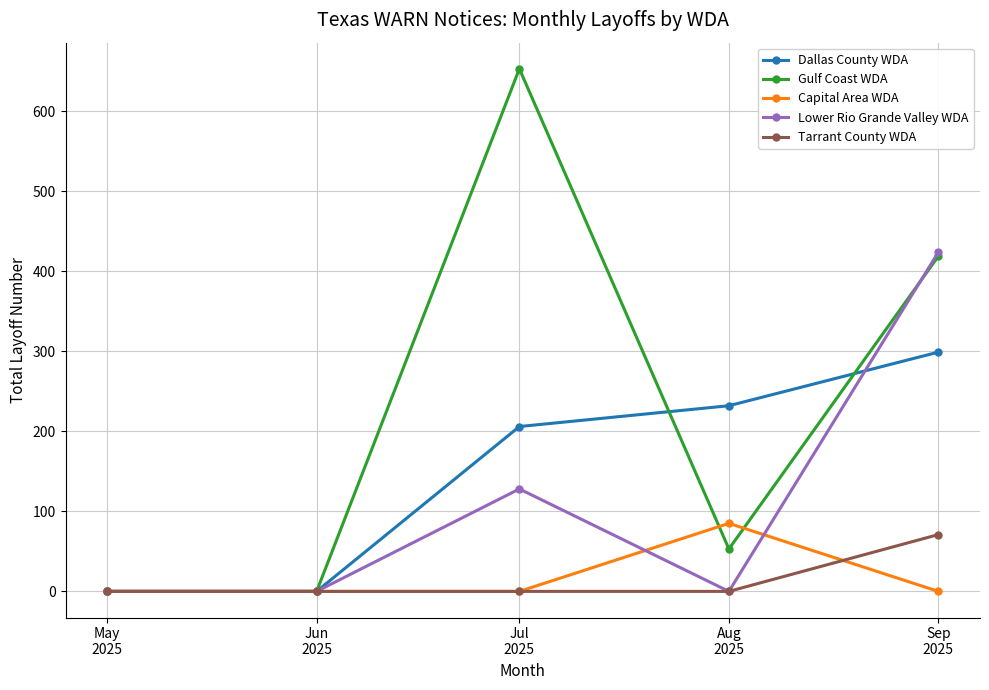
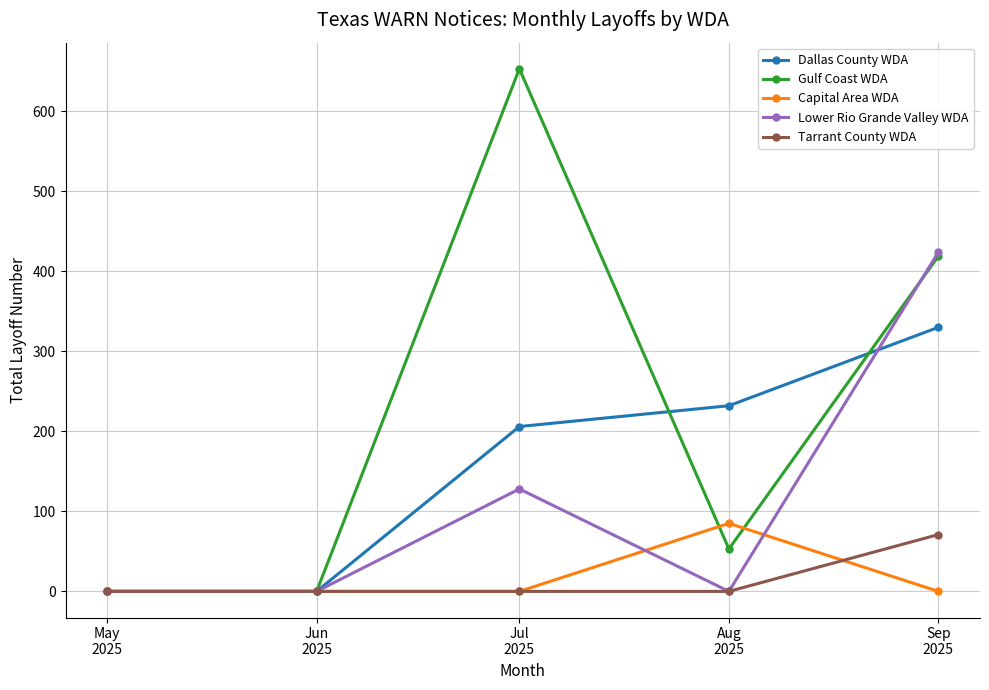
  {
    "Dallas County WDA": {
      "Jul 2025": 210,
      "Aug 2025": 230,
-     "Sep 2025": 300
+     "Sep 2025": 330
    },
    "Gulf Coast WDA": {
      "Jul 2025": 650,
      "Aug 2025": 50,
      "Sep 2025": 420
    },
    "Capital Area WDA": {
      "Aug 2025": 90,
      "Sep 2025": 0
    },
    "Lower Rio Grande Valley WDA": {
      "Jul 2025": 130,
      "Sep 2025": 420
    },
    "Tarrant County WDA": {
      "Sep 2025": 70
    }
  }
